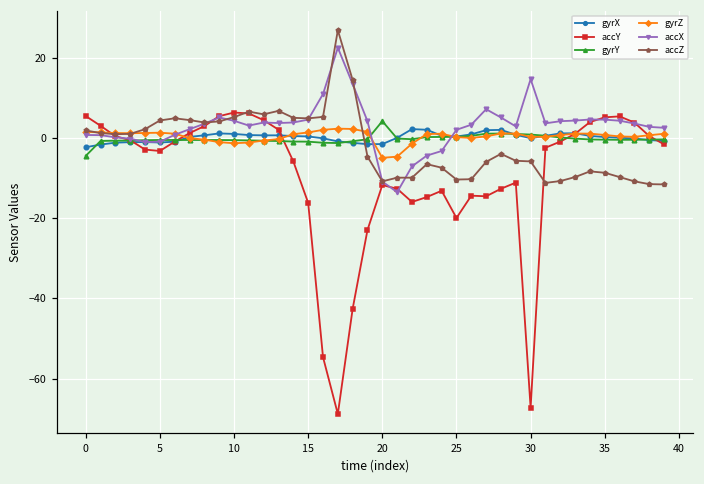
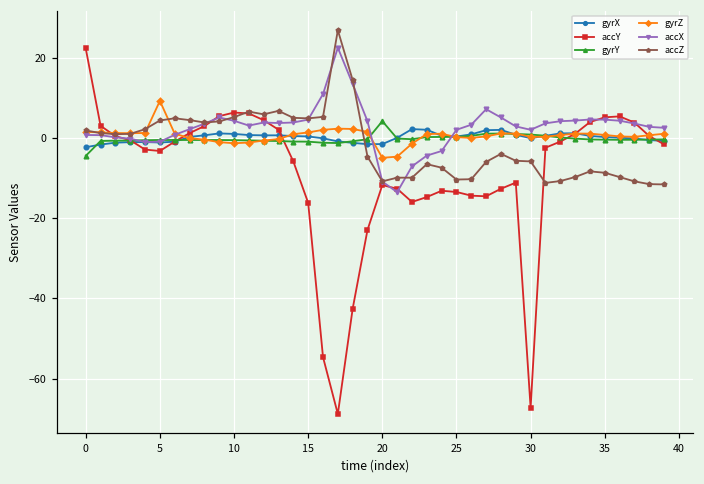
  {
    "gyrX": {
      "0": -2,
      "10": 1,
      "15": 0,
      "20": -2
    },
    "accY": {
-     "0": 5,
+     "0": 22,
      "5": -3,
      "10": 6,
      "15": -16,
      "20": -12,
-     "25": -20,
+     "25": -13,
      "30": -67
    },
    "gyrY": {
      "0": -4,
      "10": -1,
      "15": -1,
      "20": 4
    },
    "gyrZ": {
-     "5": 1,
+     "5": 9,
      "10": -1,
      "15": 1,
      "20": -5
    },
    "accX": {
      "0": 1,
      "10": 4,
      "25": 2,
-     "30": 15
+     "30": 2
    },
    "accZ": {
      "5": 4,
      "10": 5,
      "25": -10,
      "30": -6,
      "35": -9
    }
  }
